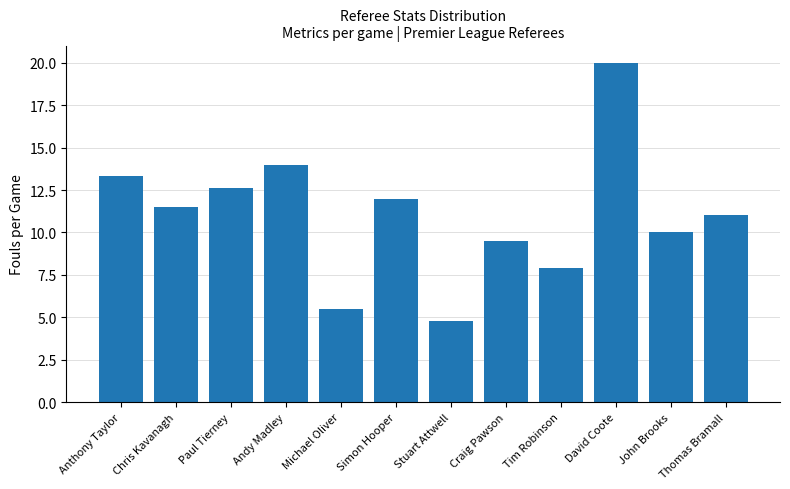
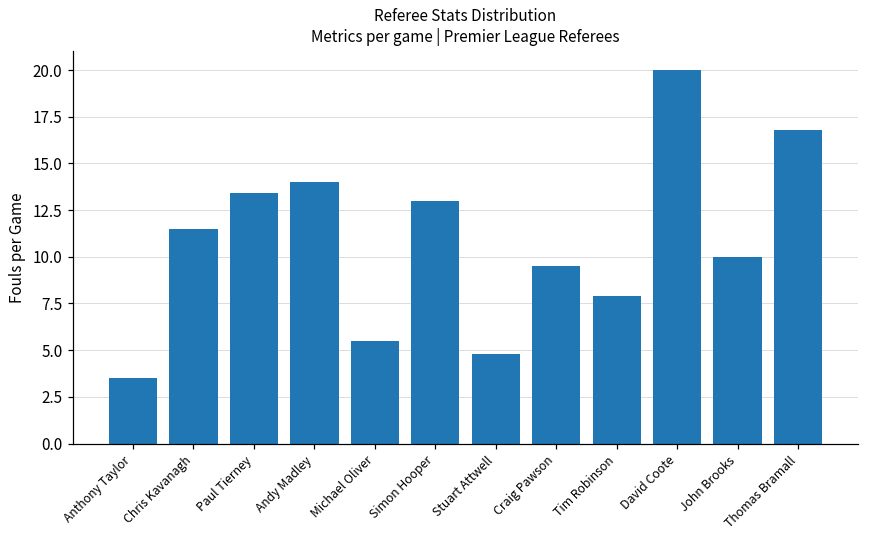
  {
-   "Anthony Taylor": 13.3,
+   "Anthony Taylor": 3.5,
    "Chris Kavanagh": 11.5,
-   "Paul Tierney": 12.6,
+   "Paul Tierney": 13.4,
    "Andy Madley": 14.0,
    "Michael Oliver": 5.5,
-   "Simon Hooper": 12,
+   "Simon Hooper": 13,
    "Stuart Attwell": 4.8,
    "Craig Pawson": 9.5,
    "Tim Robinson": 7.9,
    "David Coote": 20.0,
    "John Brooks": 10.0,
-   "Thomas Bramall": 11.0
+   "Thomas Bramall": 16.8
  }
